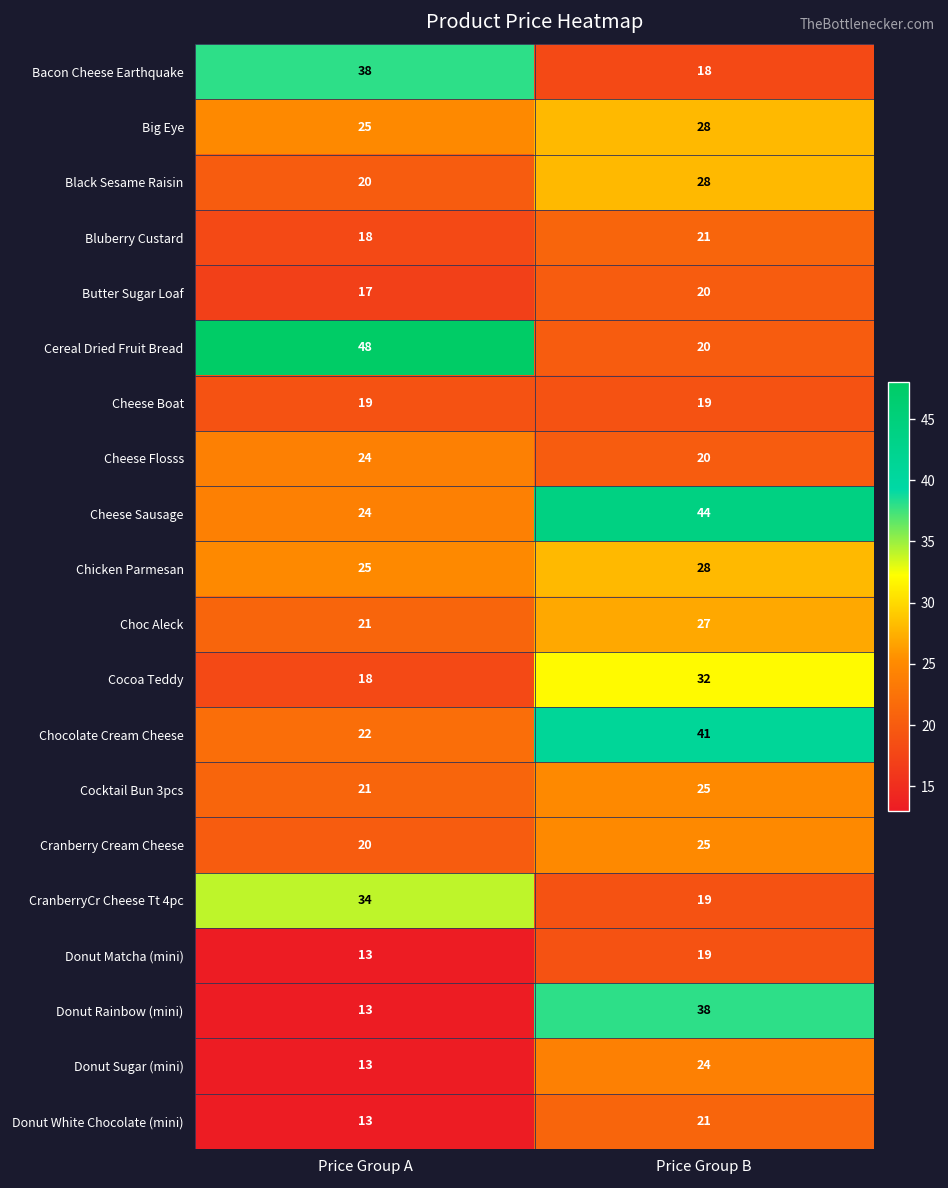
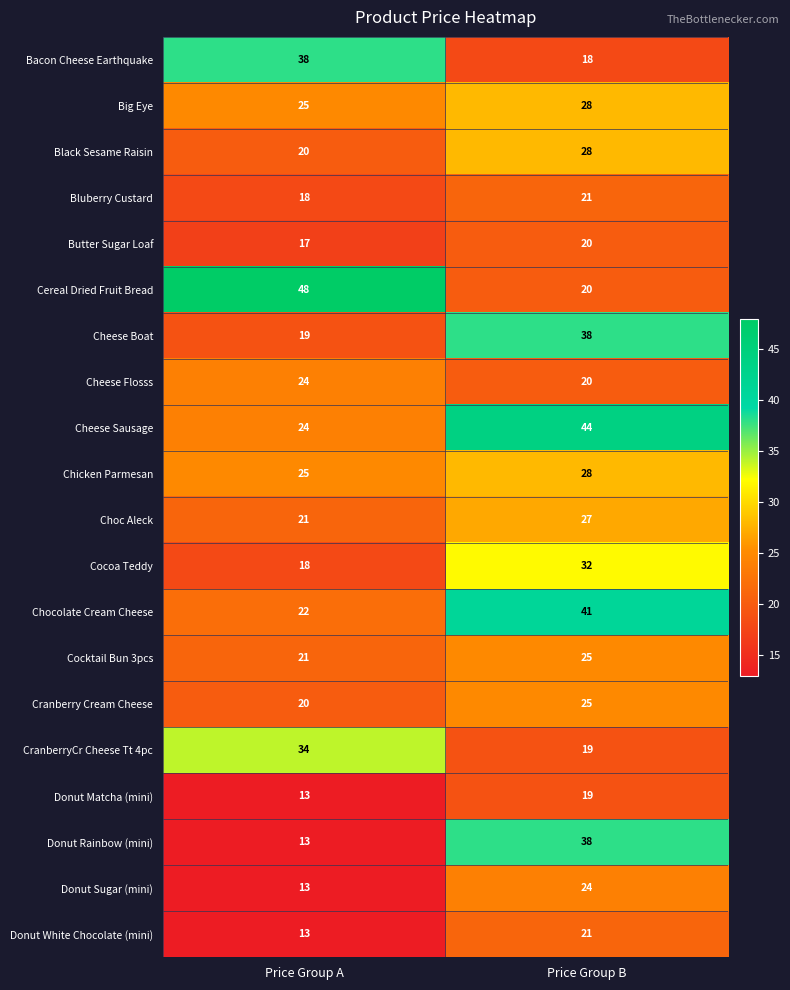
  {
    "Bacon Cheese Earthquake": {
      "Price Group A": 38,
      "Price Group B": 18
    },
    "Big Eye": {
      "Price Group A": 25,
      "Price Group B": 28
    },
    "Black Sesame Raisin": {
      "Price Group A": 20,
      "Price Group B": 28
    },
    "Bluberry Custard": {
      "Price Group A": 18,
      "Price Group B": 21
    },
    "Butter Sugar Loaf": {
      "Price Group A": 17,
      "Price Group B": 20
    },
    "Cereal Dried Fruit Bread": {
      "Price Group A": 48,
      "Price Group B": 20
    },
    "Cheese Boat": {
      "Price Group A": 19,
-     "Price Group B": 19
+     "Price Group B": 38
    },
    "Cheese Flosss": {
      "Price Group A": 24,
      "Price Group B": 20
    },
    "Cheese Sausage": {
      "Price Group A": 24,
      "Price Group B": 44
    },
    "Chicken Parmesan": {
      "Price Group A": 25,
      "Price Group B": 28
    },
    "Choc Aleck": {
      "Price Group A": 21,
      "Price Group B": 27
    },
    "Cocoa Teddy": {
      "Price Group A": 18,
      "Price Group B": 32
    },
    "Chocolate Cream Cheese": {
      "Price Group A": 22,
      "Price Group B": 41
    },
    "Cocktail Bun 3pcs": {
      "Price Group A": 21,
      "Price Group B": 25
    },
    "Cranberry Cream Cheese": {
      "Price Group A": 20,
      "Price Group B": 25
    },
    "CranberryCr Cheese Tt 4pc": {
      "Price Group A": 34,
      "Price Group B": 19
    },
    "Donut Matcha (mini)": {
      "Price Group A": 13,
      "Price Group B": 19
    },
    "Donut Rainbow (mini)": {
      "Price Group A": 13,
      "Price Group B": 38
    },
    "Donut Sugar (mini)": {
      "Price Group A": 13,
      "Price Group B": 24
    },
    "Donut White Chocolate (mini)": {
      "Price Group A": 13,
      "Price Group B": 21
    }
  }
